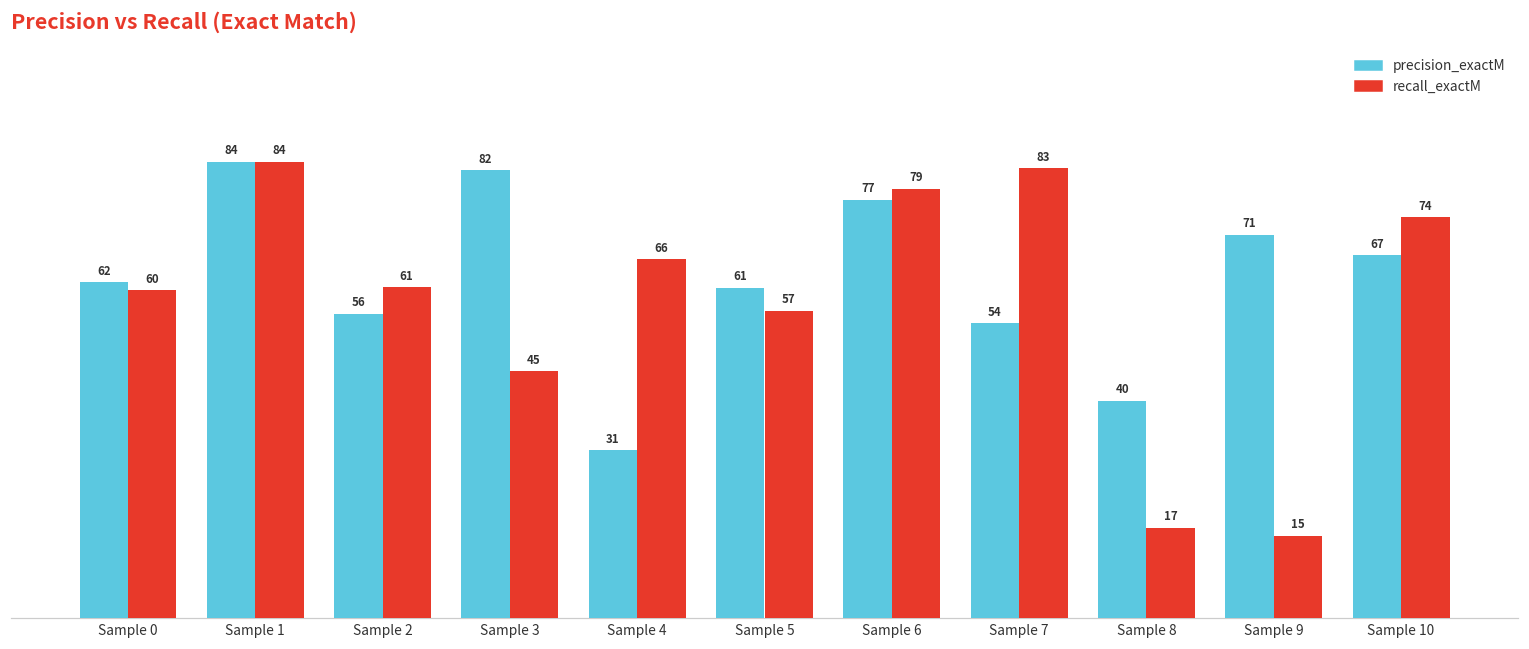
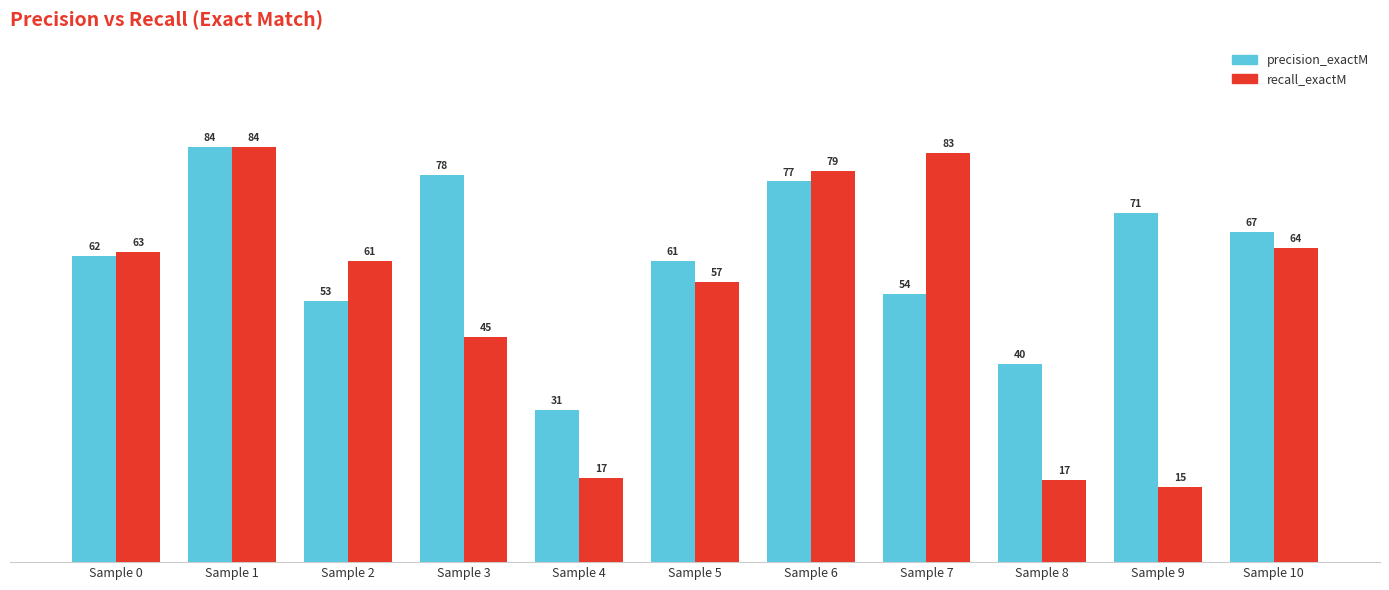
  {
    "precision_exactM": {
      "Sample 0": 62,
      "Sample 1": 84,
-     "Sample 2": 56,
-     "Sample 3": 82,
+     "Sample 2": 53,
+     "Sample 3": 78,
      "Sample 4": 31,
      "Sample 5": 61,
      "Sample 6": 77,
      "Sample 7": 54,
      "Sample 8": 40,
      "Sample 9": 71,
      "Sample 10": 67
    },
    "recall_exactM": {
-     "Sample 0": 60,
+     "Sample 0": 63,
      "Sample 1": 84,
      "Sample 2": 61,
      "Sample 3": 45,
-     "Sample 4": 66,
+     "Sample 4": 17,
      "Sample 5": 57,
      "Sample 6": 79,
      "Sample 7": 83,
      "Sample 8": 17,
      "Sample 9": 15,
-     "Sample 10": 74
+     "Sample 10": 64
    }
  }
